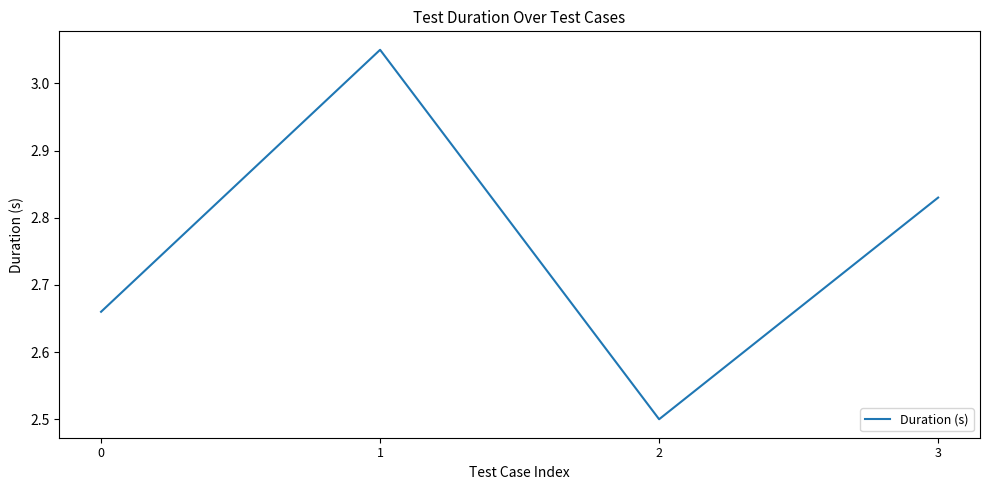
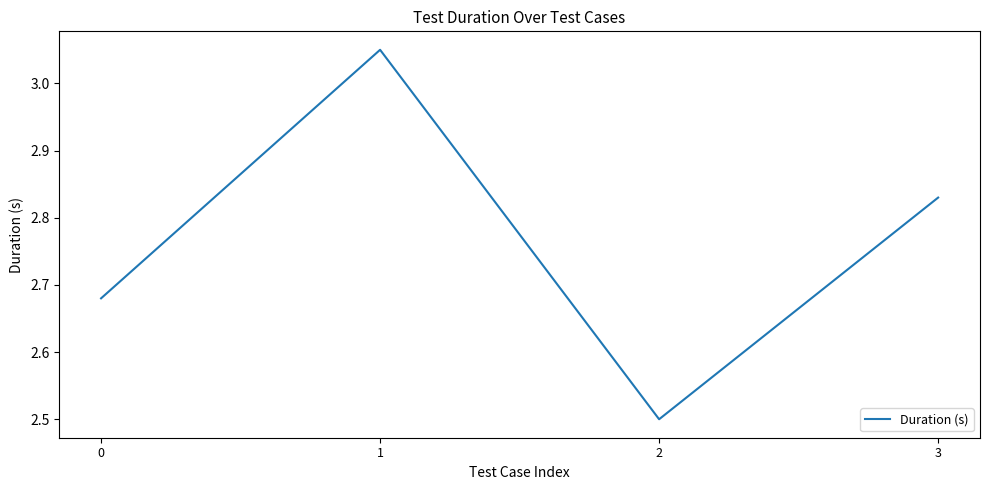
  {
-   "0": 2.66,
+   "0": 2.68,
    "1": 3.05,
    "2": 2.50,
    "3": 2.83
  }
